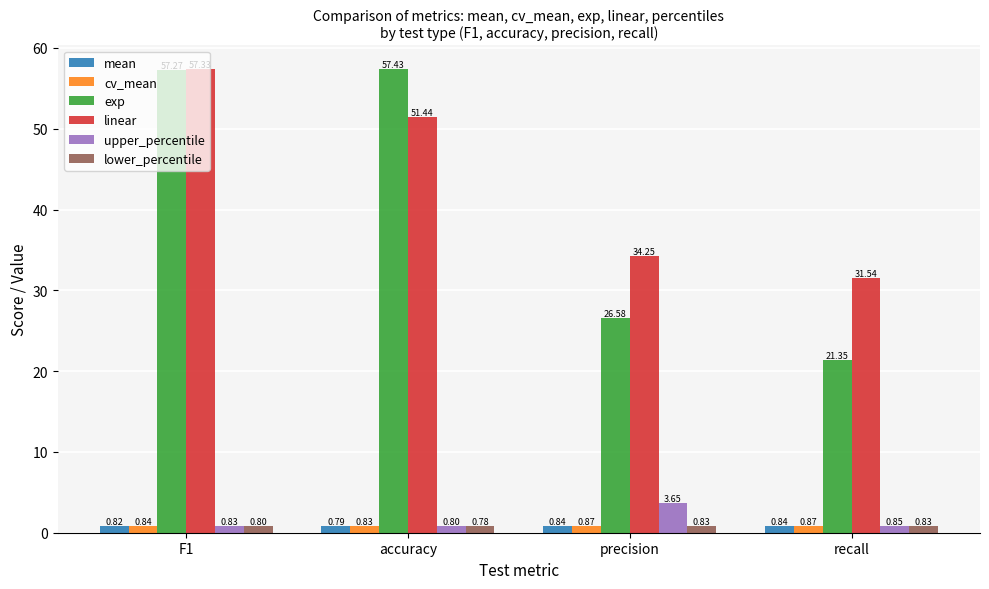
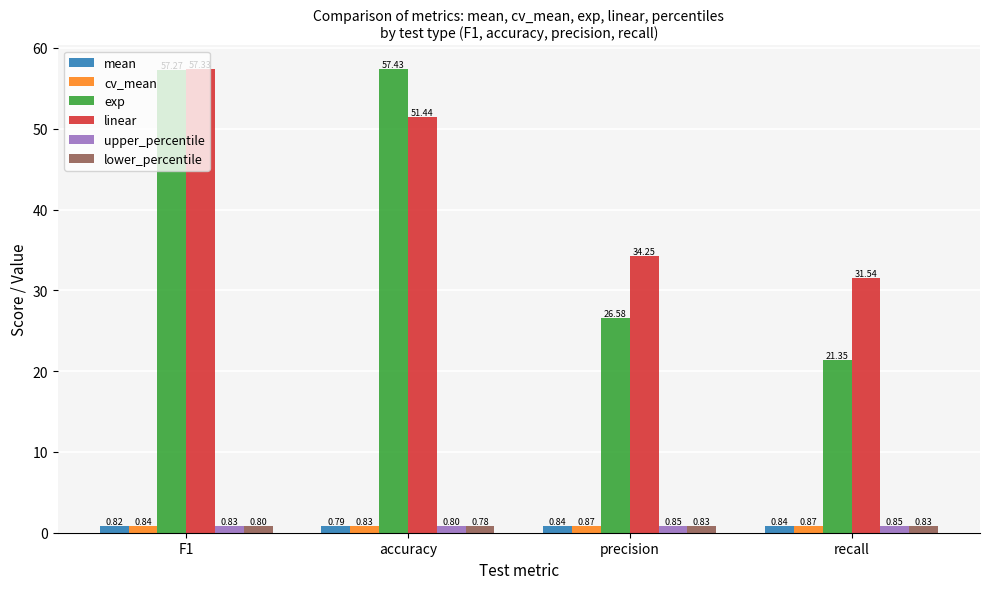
  {
    "mean": {
      "F1": 0.82,
      "accuracy": 0.79,
      "precision": 0.84,
      "recall": 0.84
    },
    "cv_mean": {
      "F1": 0.84,
      "accuracy": 0.83,
      "precision": 0.87,
      "recall": 0.87
    },
    "exp": {
      "accuracy": 57.43,
      "precision": 26.58,
      "recall": 21.35
    },
    "linear": {
      "accuracy": 51.44,
      "precision": 34.25,
      "recall": 31.54
    },
    "upper_percentile": {
      "F1": 0.83,
      "accuracy": 0.80,
-     "precision": 3.65,
+     "precision": 0.85,
      "recall": 0.85
    },
    "lower_percentile": {
      "F1": 0.80,
      "accuracy": 0.78,
      "precision": 0.83,
      "recall": 0.83
    }
  }
